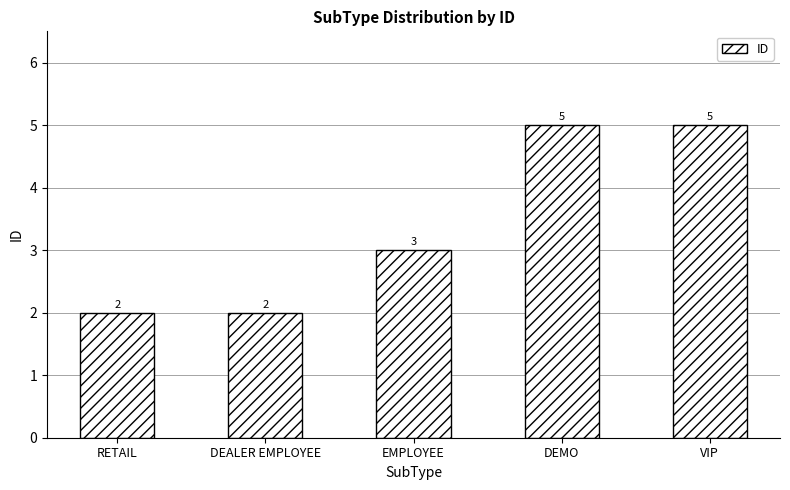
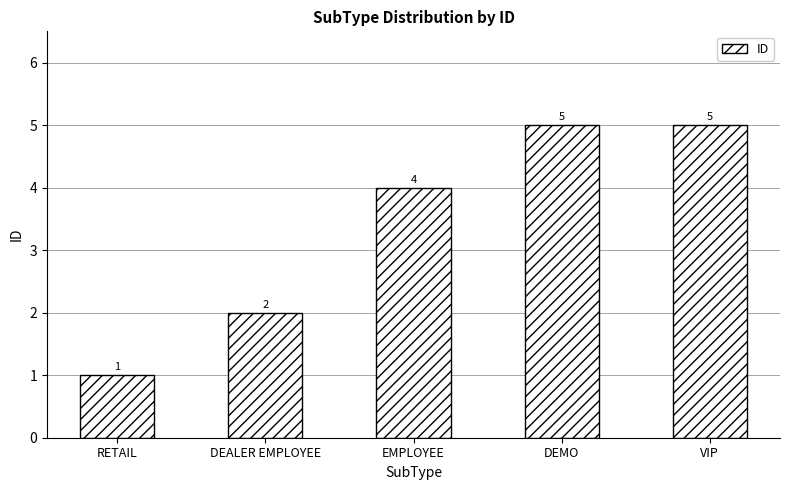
  {
-   "RETAIL": 2,
+   "RETAIL": 1,
    "DEALER EMPLOYEE": 2,
-   "EMPLOYEE": 3,
+   "EMPLOYEE": 4,
    "DEMO": 5,
    "VIP": 5
  }
